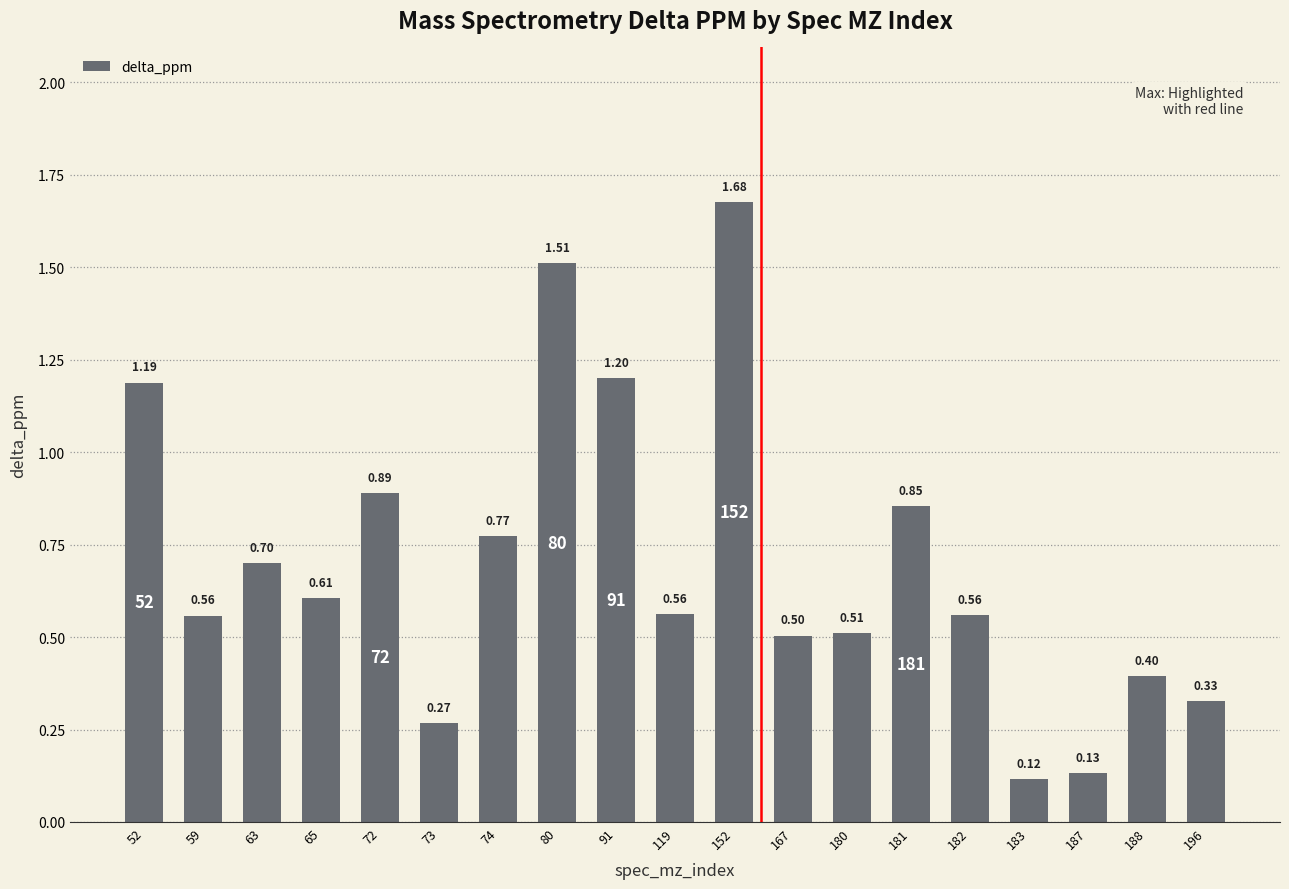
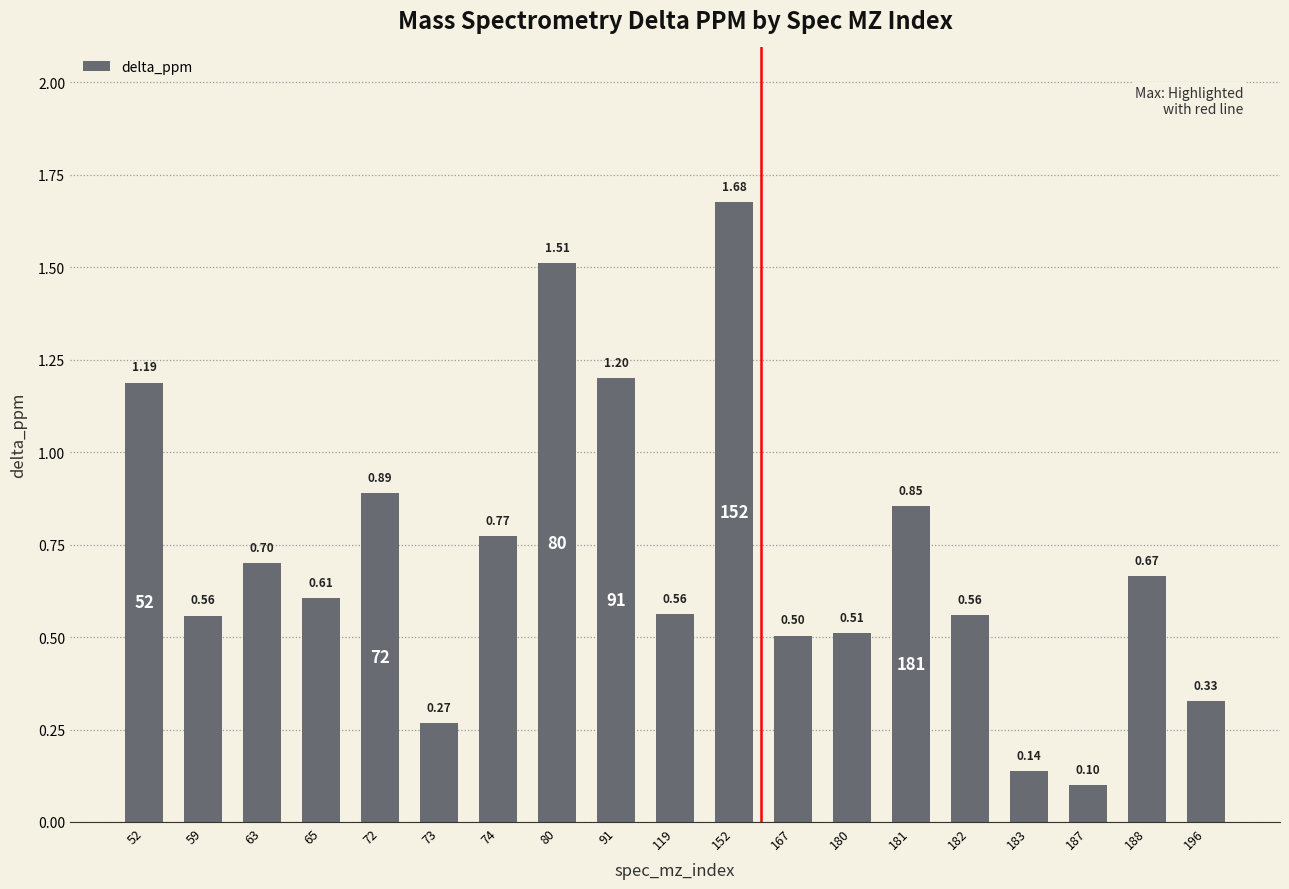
  {
    "52": 1.19,
    "59": 0.56,
    "63": 0.70,
    "65": 0.61,
    "72": 0.89,
    "73": 0.27,
    "74": 0.77,
    "80": 1.51,
    "91": 1.20,
    "119": 0.56,
    "152": 1.68,
    "167": 0.50,
    "180": 0.51,
    "181": 0.85,
    "182": 0.56,
-   "183": 0.12,
-   "187": 0.13,
-   "188": 0.40,
+   "183": 0.14,
+   "187": 0.10,
+   "188": 0.67,
    "196": 0.33
  }
